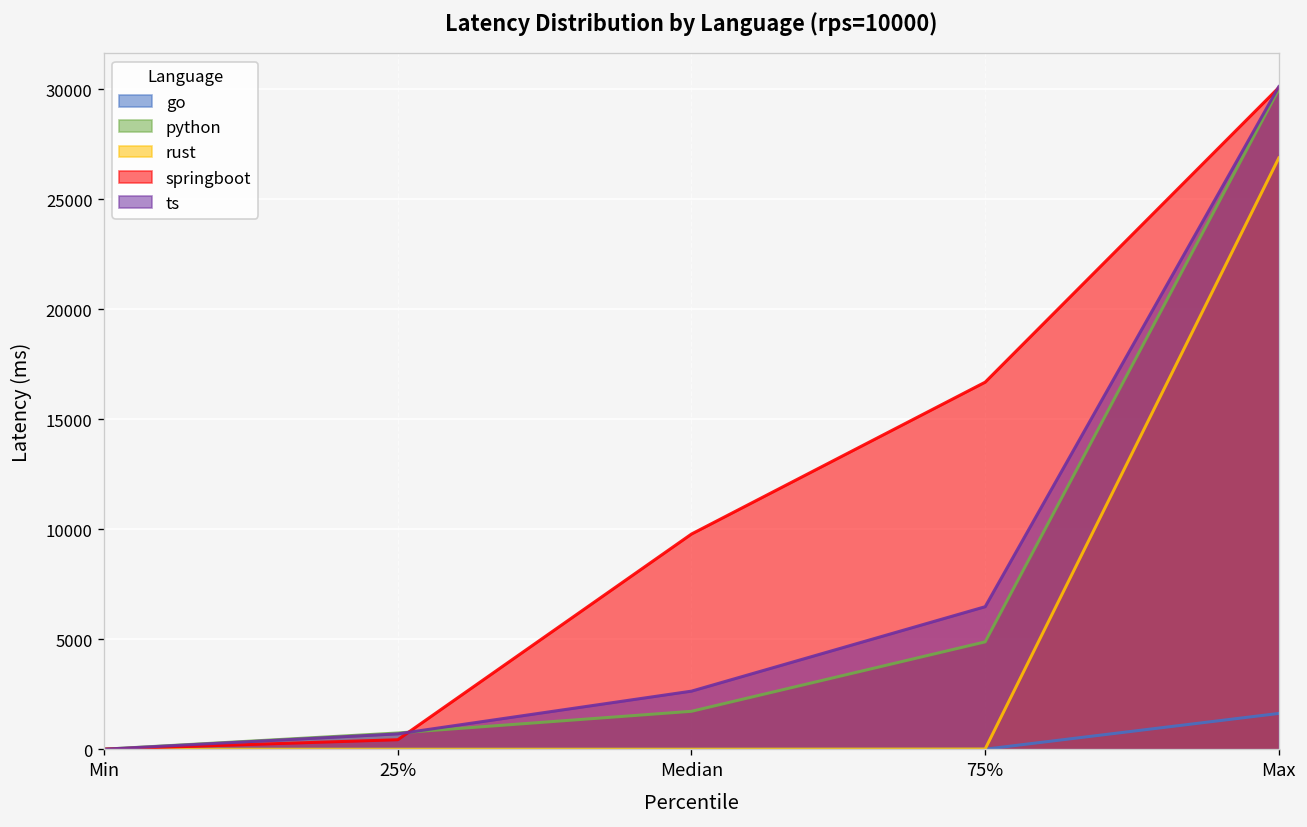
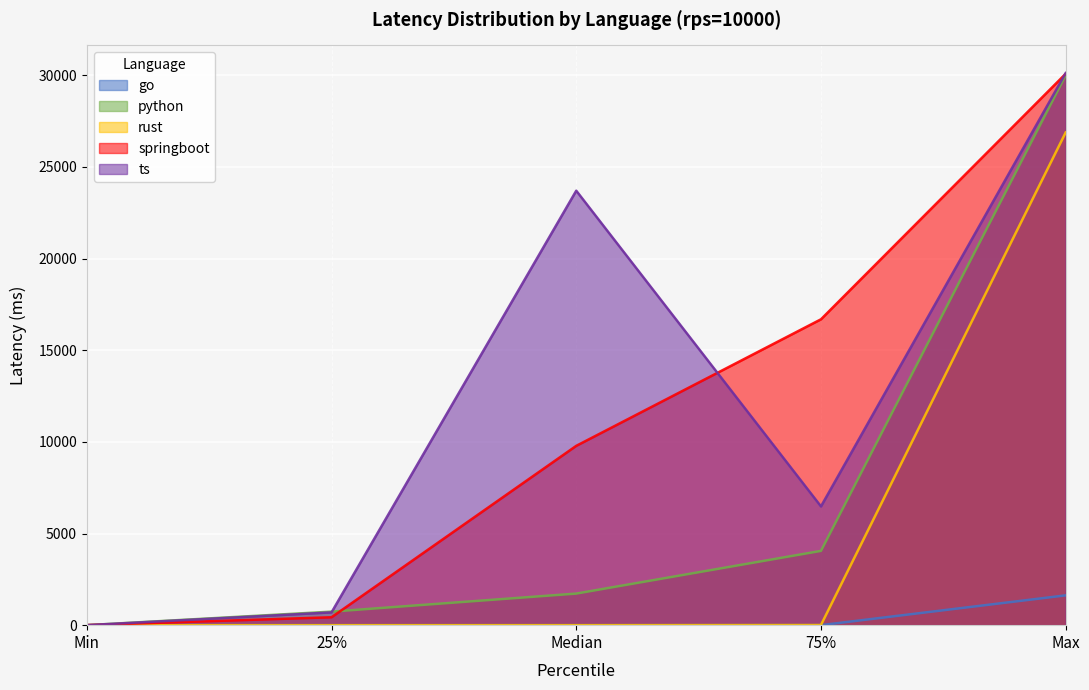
  {
    "go": {
      "Max": 1600
    },
    "python": {
      "Median": 1700,
-     "75%": 4900
+     "75%": 4100
    },
    "rust": {
      "Max": 26900
    },
    "springboot": {
      "25%": 400,
      "Median": 9800,
      "75%": 16700
    },
    "ts": {
-     "Median": 2600,
+     "Median": 23700,
      "75%": 6500
    }
  }
